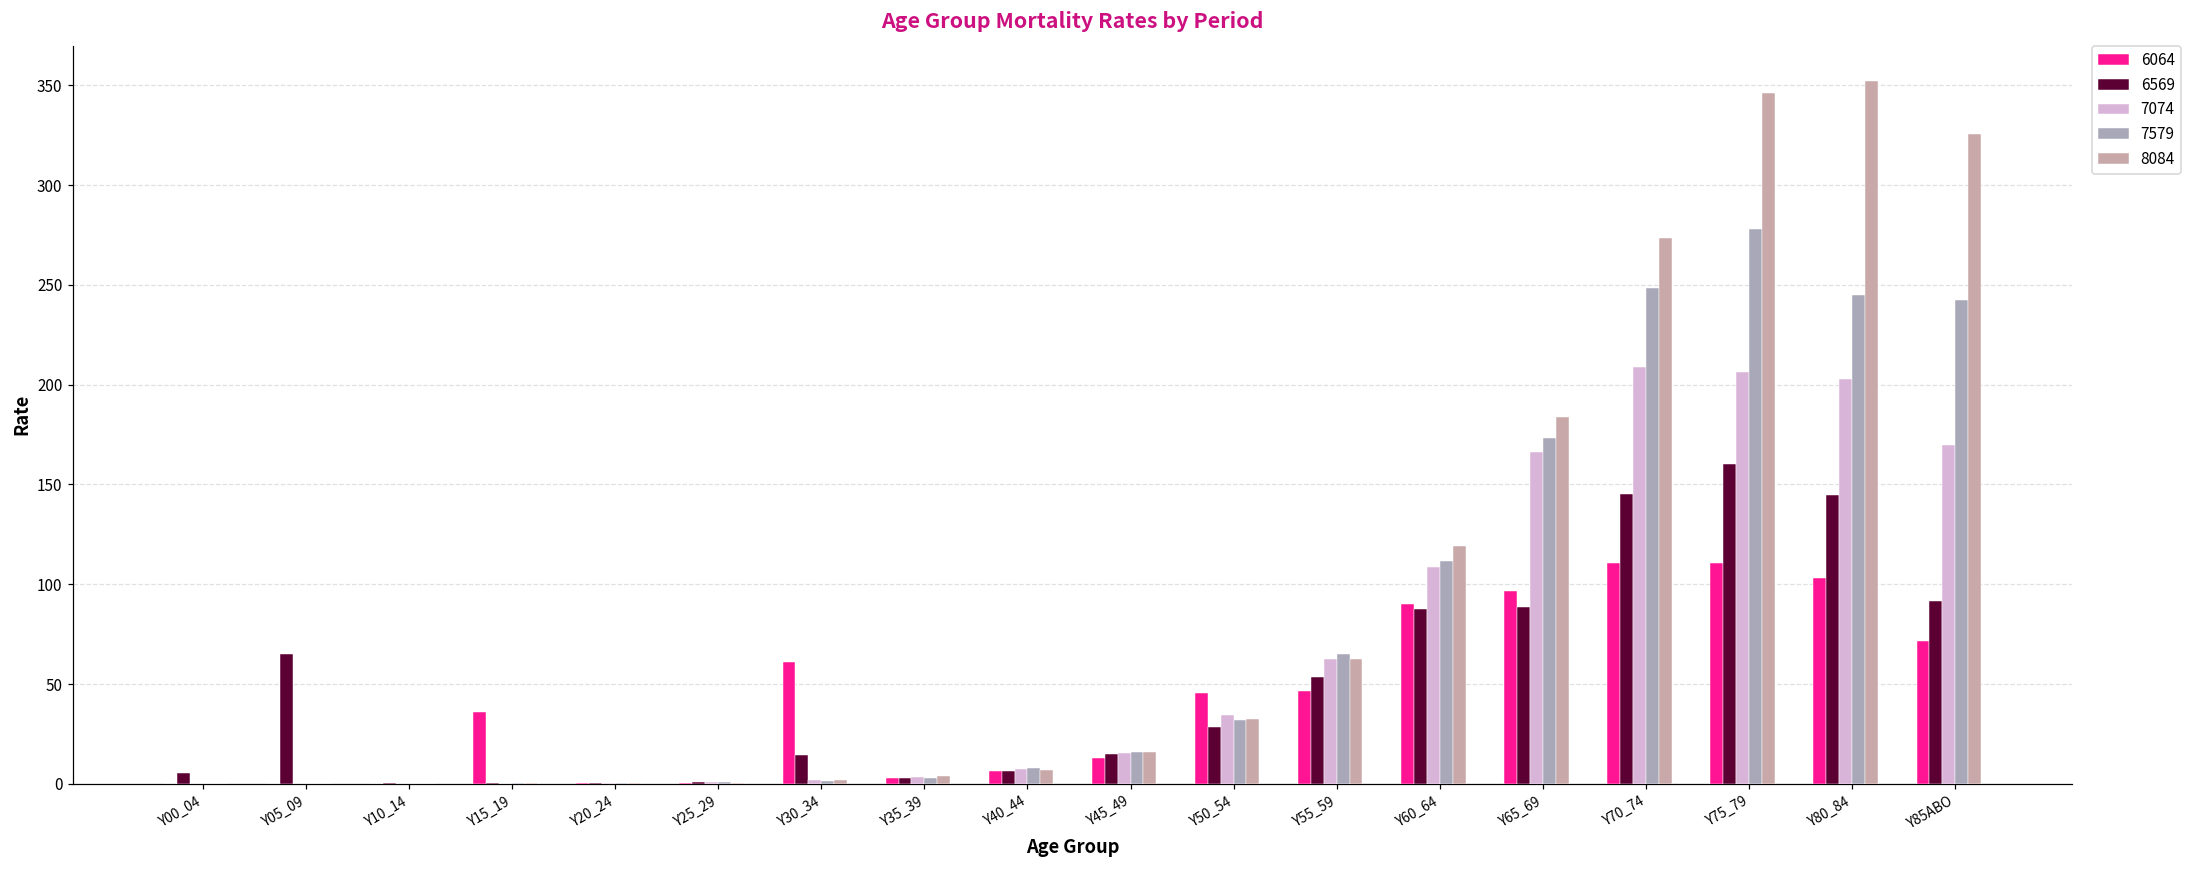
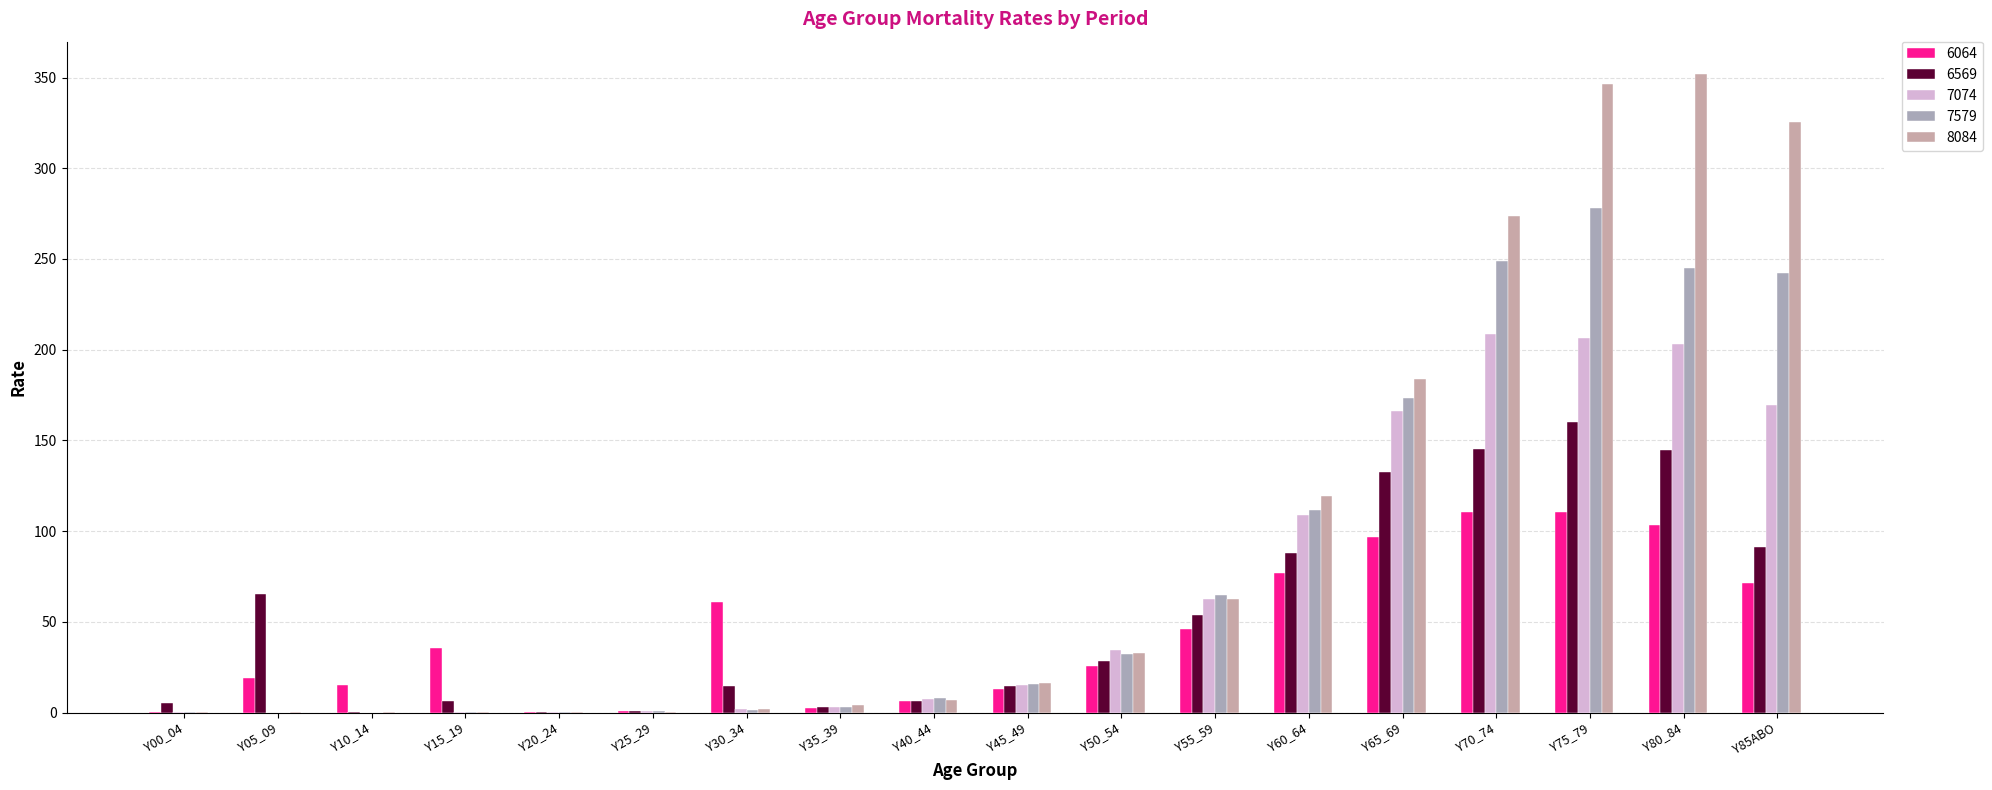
  {
    "6064": {
-     "Y05_09": 0,
-     "Y10_14": 0,
+     "Y05_09": 19,
+     "Y10_14": 15,
      "Y15_19": 36,
      "Y30_34": 61,
      "Y35_39": 3,
      "Y40_44": 6,
      "Y45_49": 13,
-     "Y50_54": 46,
+     "Y50_54": 26,
      "Y55_59": 46,
-     "Y60_64": 90,
+     "Y60_64": 77,
      "Y65_69": 97,
      "Y70_74": 111,
      "Y75_79": 110,
      "Y80_84": 103,
      "Y85ABO": 72
    },
    "6569": {
      "Y00_04": 5,
      "Y05_09": 65,
-     "Y15_19": 0,
+     "Y15_19": 7,
      "Y30_34": 15,
      "Y35_39": 3,
      "Y40_44": 7,
      "Y45_49": 15,
      "Y50_54": 28,
      "Y55_59": 54,
      "Y60_64": 88,
-     "Y65_69": 88,
+     "Y65_69": 133,
      "Y70_74": 145,
      "Y75_79": 160,
      "Y80_84": 145,
      "Y85ABO": 91
    }
  }
